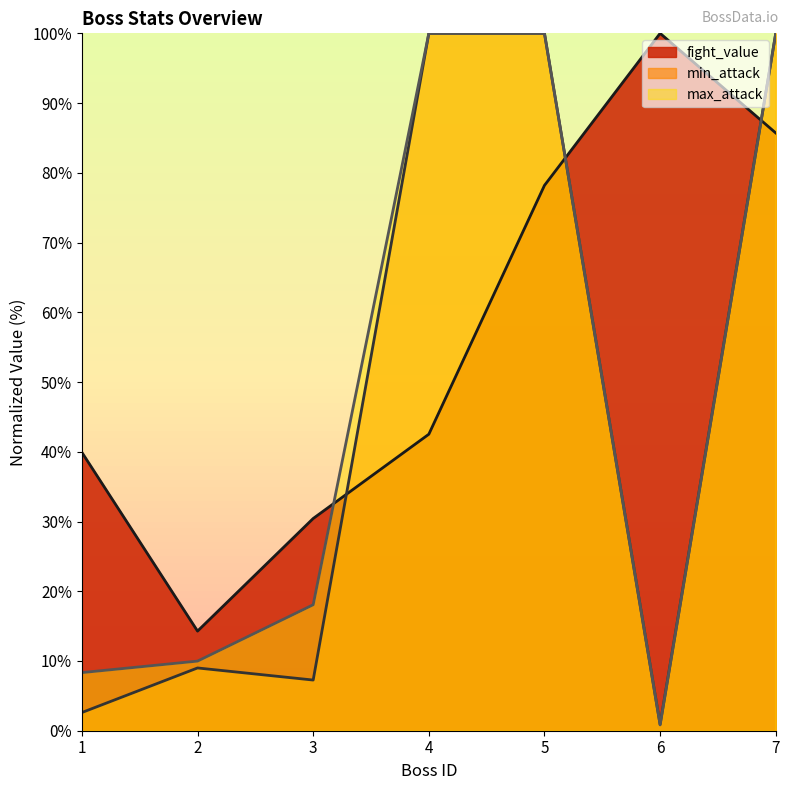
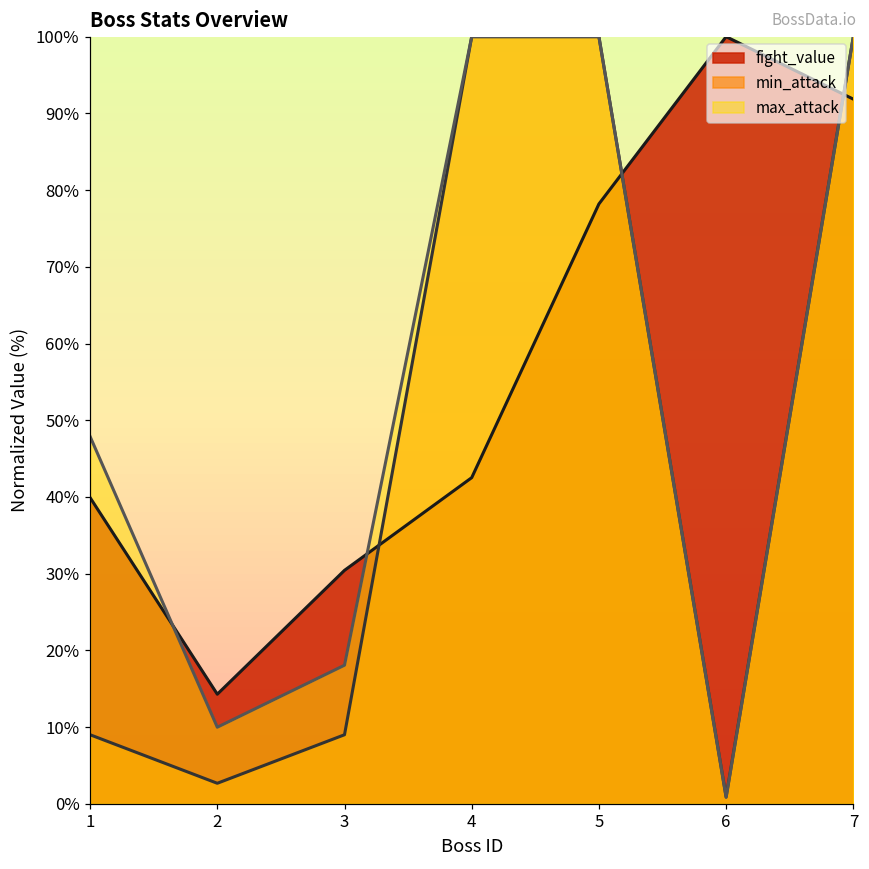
  {
    "fight_value": {
      "1": "40%",
      "2": "14%",
      "3": "30%",
      "4": "43%",
      "5": "78%",
      "6": "100%",
-     "7": "86%"
+     "7": "92%"
    },
    "min_attack": {
-     "1": "3%",
-     "2": "9%",
-     "3": "7%"
+     "1": "9%",
+     "2": "3%",
+     "3": "9%"
    },
    "max_attack": {
-     "1": "8%",
+     "1": "48%",
      "2": "10%",
      "3": "18%"
    }
  }
